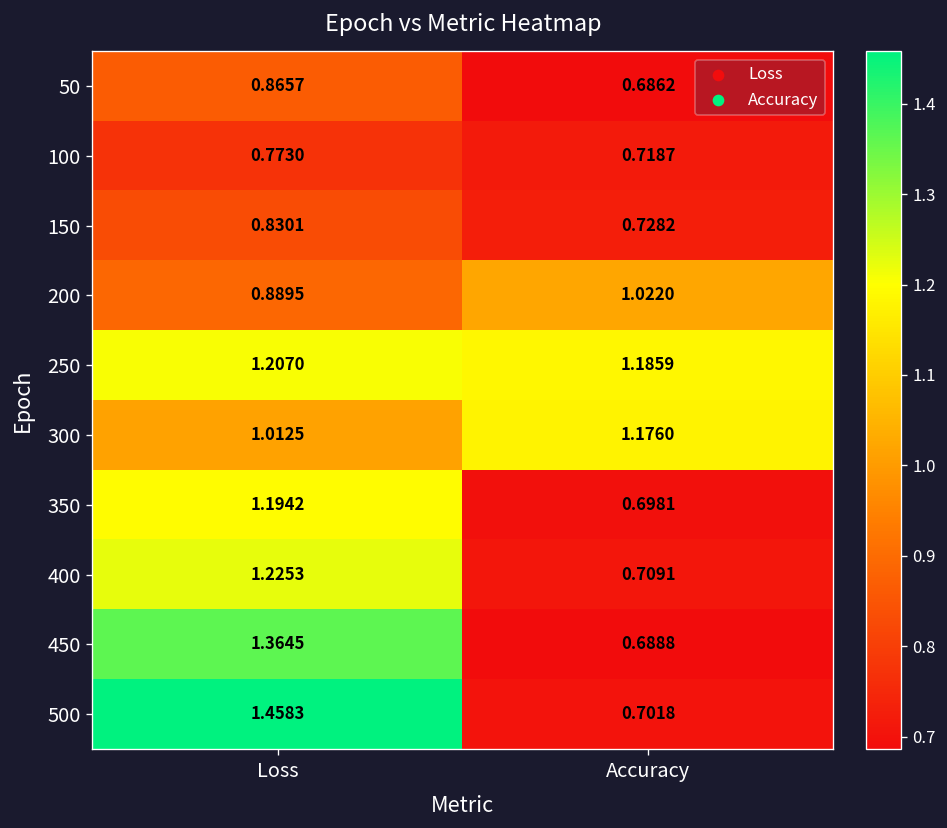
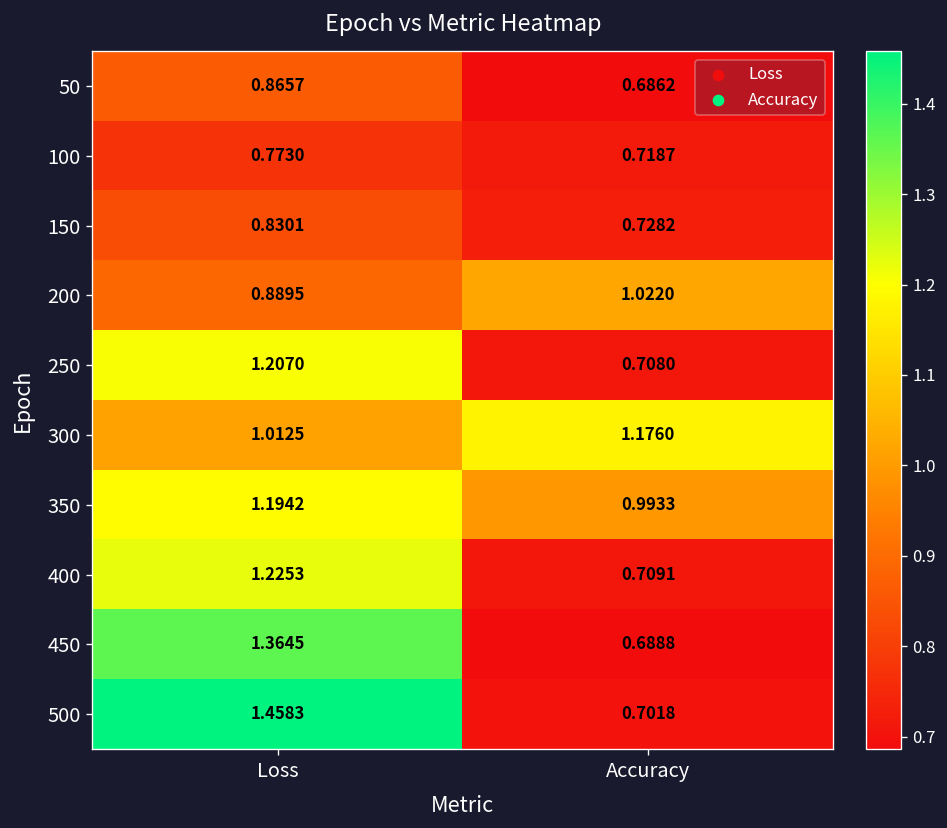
  {
    "50": {
      "Loss": 0.8657,
      "Accuracy": 0.6862
    },
    "100": {
      "Loss": 0.7730,
      "Accuracy": 0.7187
    },
    "150": {
      "Loss": 0.8301,
      "Accuracy": 0.7282
    },
    "200": {
      "Loss": 0.8895,
      "Accuracy": 1.0220
    },
    "250": {
      "Loss": 1.2070,
-     "Accuracy": 1.1859
+     "Accuracy": 0.7080
    },
    "300": {
      "Loss": 1.0125,
      "Accuracy": 1.1760
    },
    "350": {
      "Loss": 1.1942,
-     "Accuracy": 0.6981
+     "Accuracy": 0.9933
    },
    "400": {
      "Loss": 1.2253,
      "Accuracy": 0.7091
    },
    "450": {
      "Loss": 1.3645,
      "Accuracy": 0.6888
    },
    "500": {
      "Loss": 1.4583,
      "Accuracy": 0.7018
    }
  }
